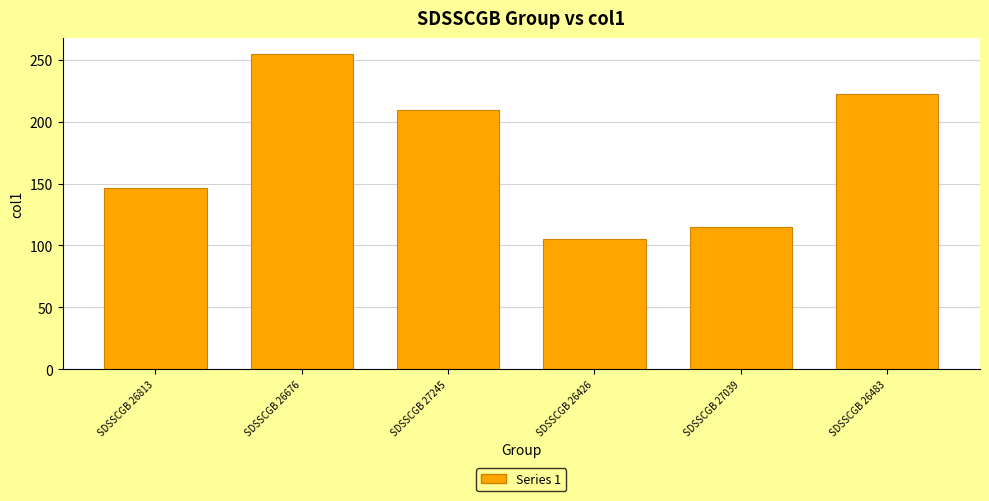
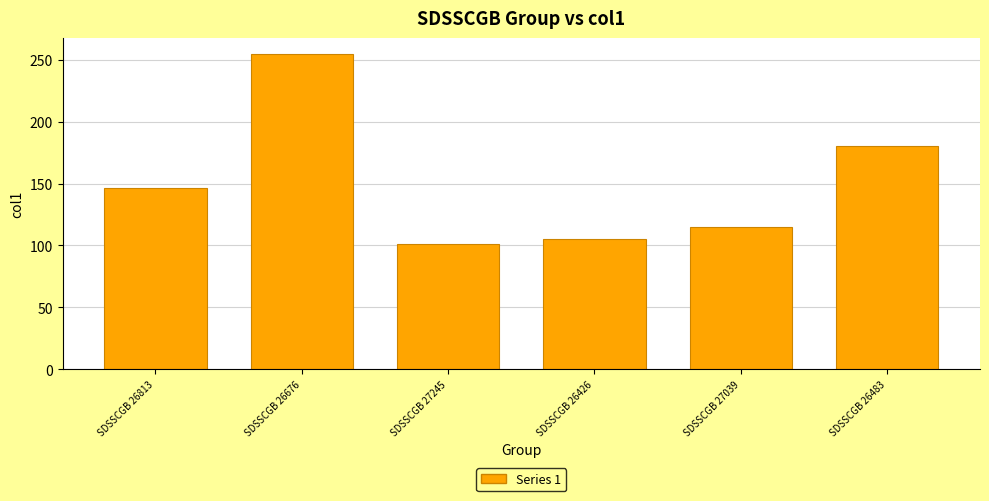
  {
    "SDSSCGB 26813": 146,
    "SDSSCGB 26676": 255,
-   "SDSSCGB 27245": 210,
+   "SDSSCGB 27245": 101,
    "SDSSCGB 26426": 105,
    "SDSSCGB 27039": 115,
-   "SDSSCGB 26483": 222
+   "SDSSCGB 26483": 180
  }
